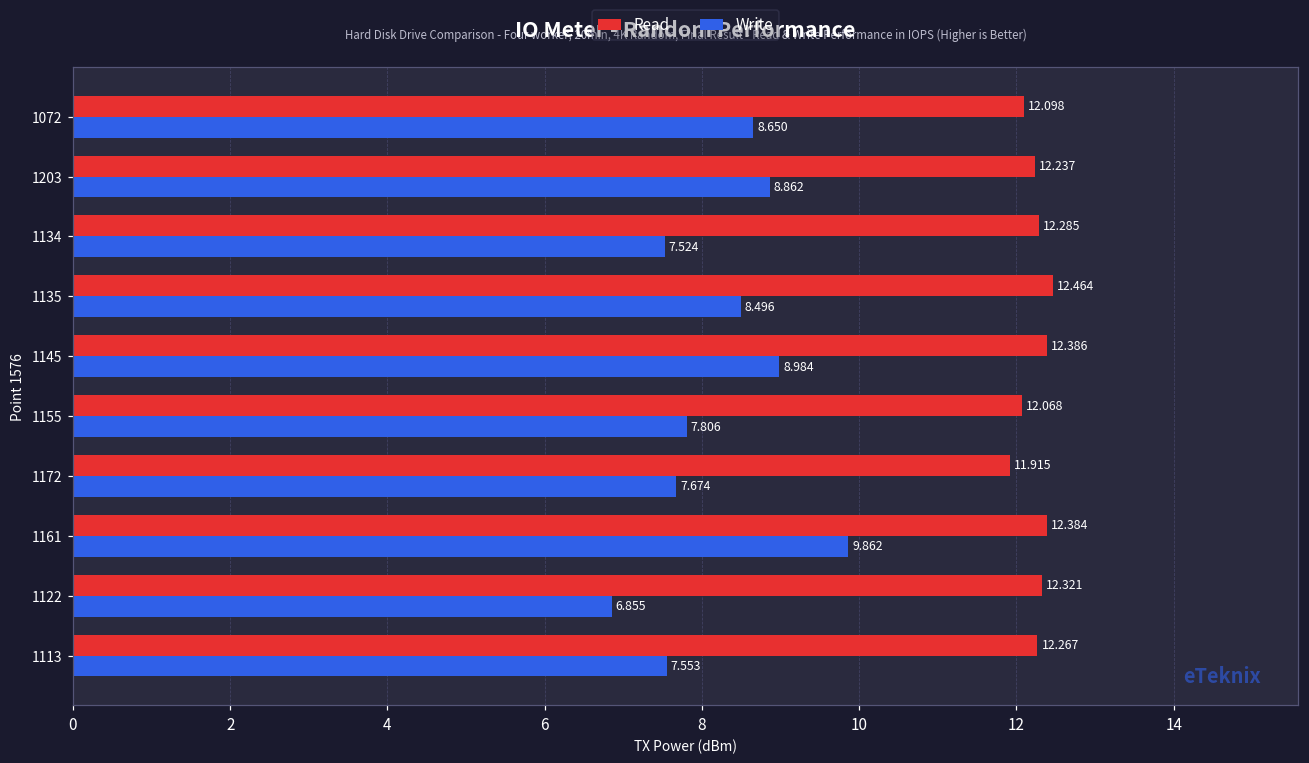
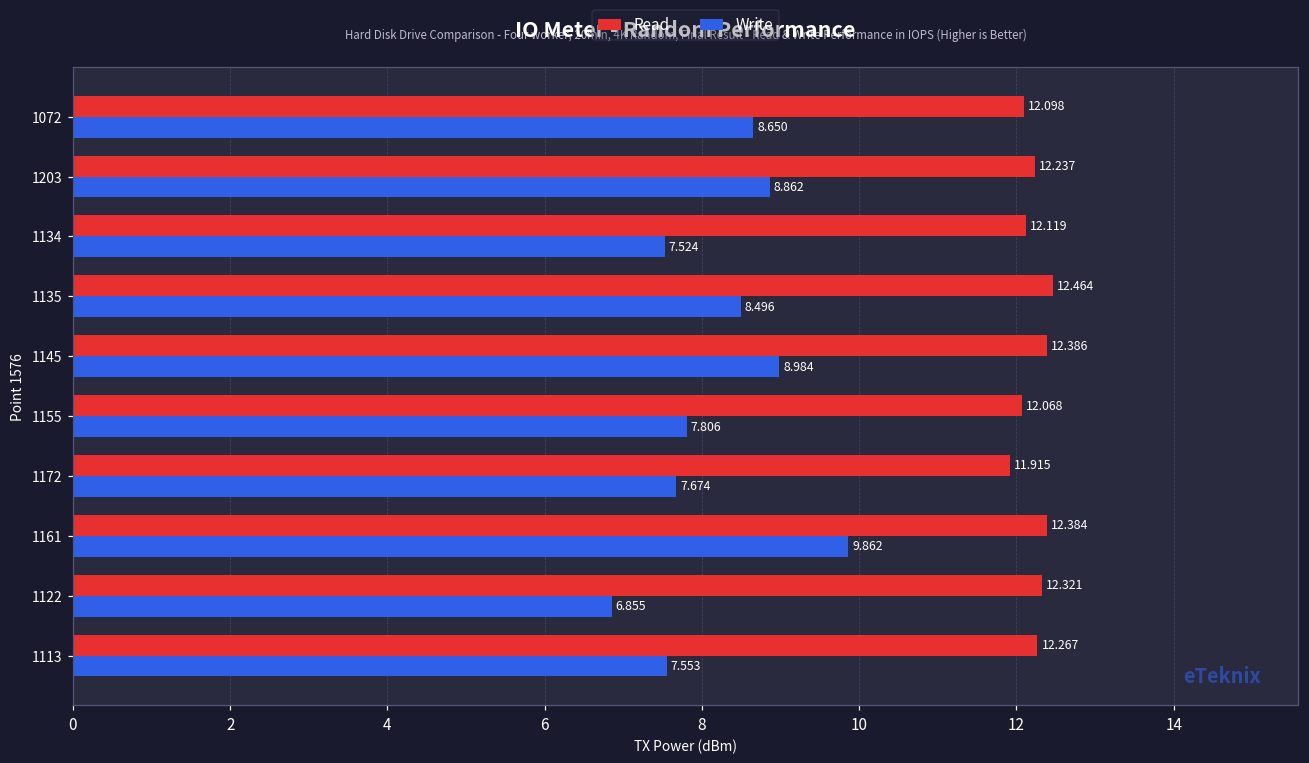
  {
    "Read": {
      "1072": 12.098,
      "1203": 12.237,
-     "1134": 12.285,
+     "1134": 12.119,
      "1135": 12.464,
      "1145": 12.386,
      "1155": 12.068,
      "1172": 11.915,
      "1161": 12.384,
      "1122": 12.321,
      "1113": 12.267
    },
    "Write": {
      "1072": 8.650,
      "1203": 8.862,
      "1134": 7.524,
      "1135": 8.496,
      "1145": 8.984,
      "1155": 7.806,
      "1172": 7.674,
      "1161": 9.862,
      "1122": 6.855,
      "1113": 7.553
    }
  }
